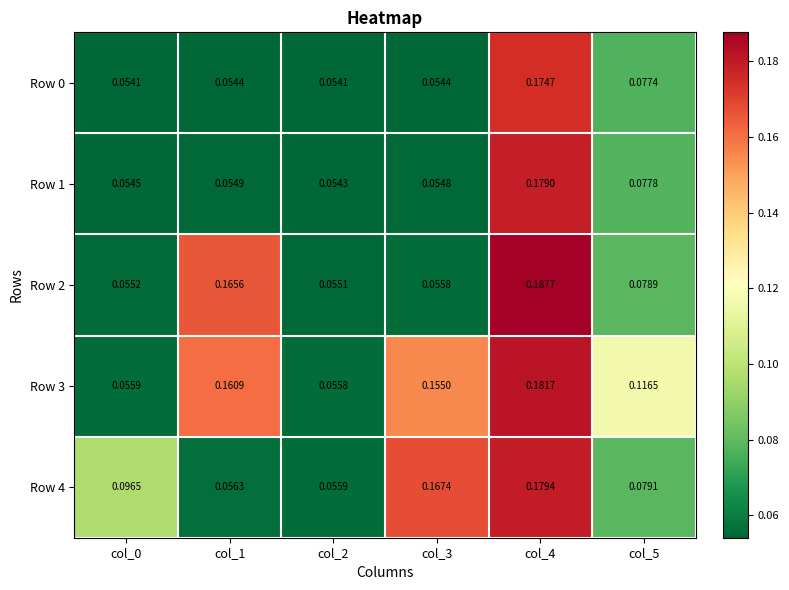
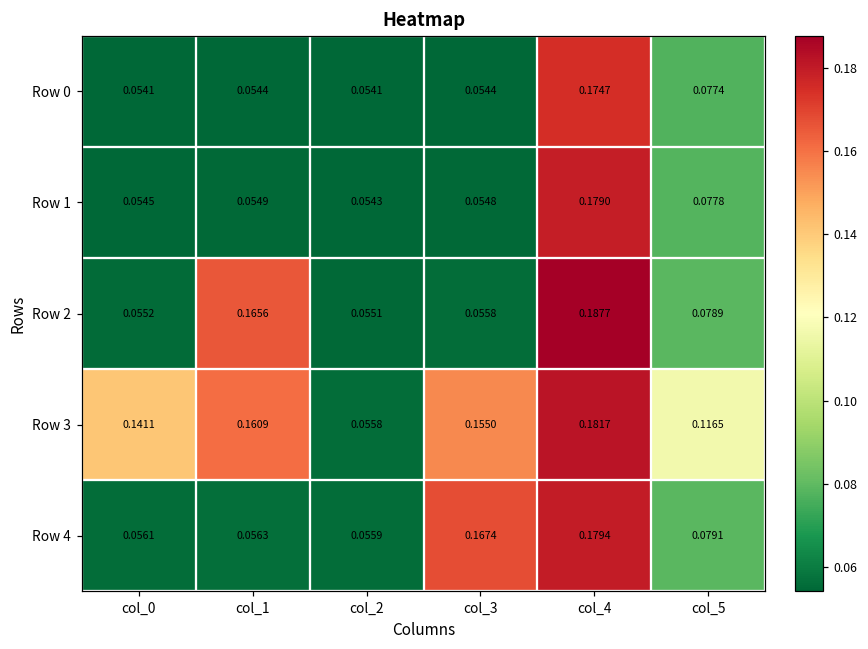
  {
    "Row 0": {
      "col_0": 0.0541,
      "col_1": 0.0544,
      "col_2": 0.0541,
      "col_3": 0.0544,
      "col_4": 0.1747,
      "col_5": 0.0774
    },
    "Row 1": {
      "col_0": 0.0545,
      "col_1": 0.0549,
      "col_2": 0.0543,
      "col_3": 0.0548,
      "col_4": 0.1790,
      "col_5": 0.0778
    },
    "Row 2": {
      "col_0": 0.0552,
      "col_1": 0.1656,
      "col_2": 0.0551,
      "col_3": 0.0558,
      "col_4": 0.1877,
      "col_5": 0.0789
    },
    "Row 3": {
-     "col_0": 0.0559,
+     "col_0": 0.1411,
      "col_1": 0.1609,
      "col_2": 0.0558,
      "col_3": 0.1550,
      "col_4": 0.1817,
      "col_5": 0.1165
    },
    "Row 4": {
-     "col_0": 0.0965,
+     "col_0": 0.0561,
      "col_1": 0.0563,
      "col_2": 0.0559,
      "col_3": 0.1674,
      "col_4": 0.1794,
      "col_5": 0.0791
    }
  }
